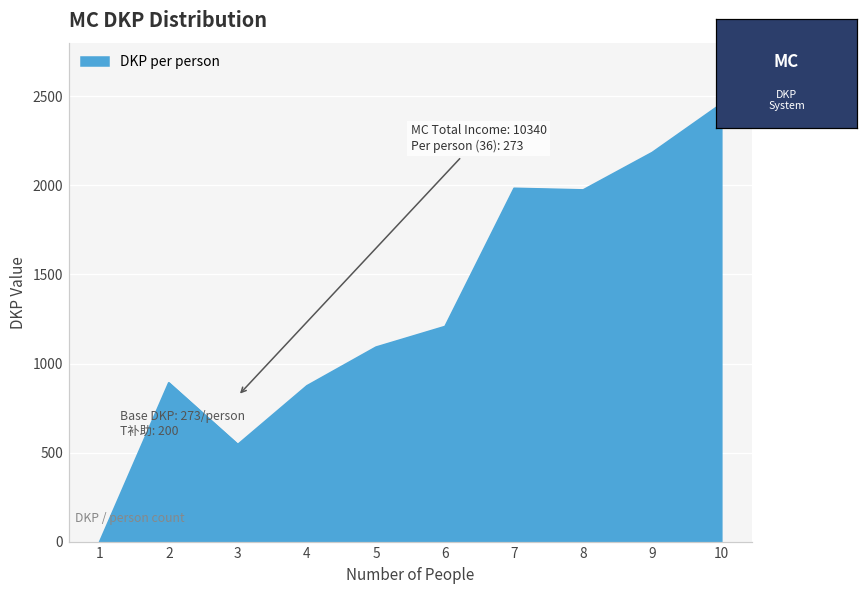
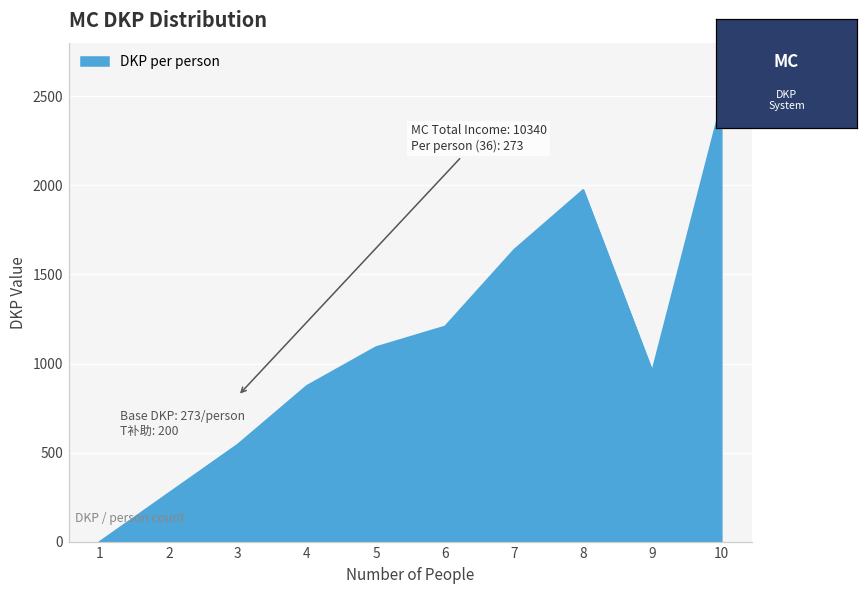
  {
    "1": 0,
-   "2": 890,
-   "7": 1980,
+   "2": 270,
+   "7": 1640,
    "8": 1970,
-   "9": 2180,
+   "9": 960,
    "10": 2460
  }
